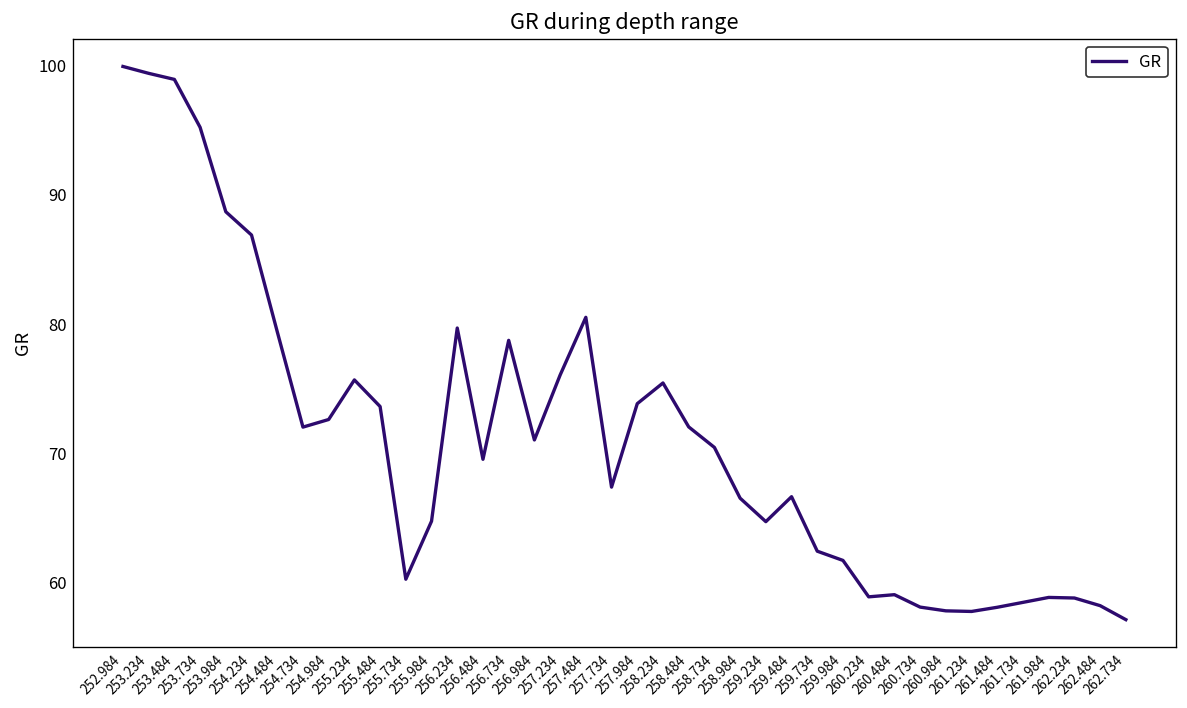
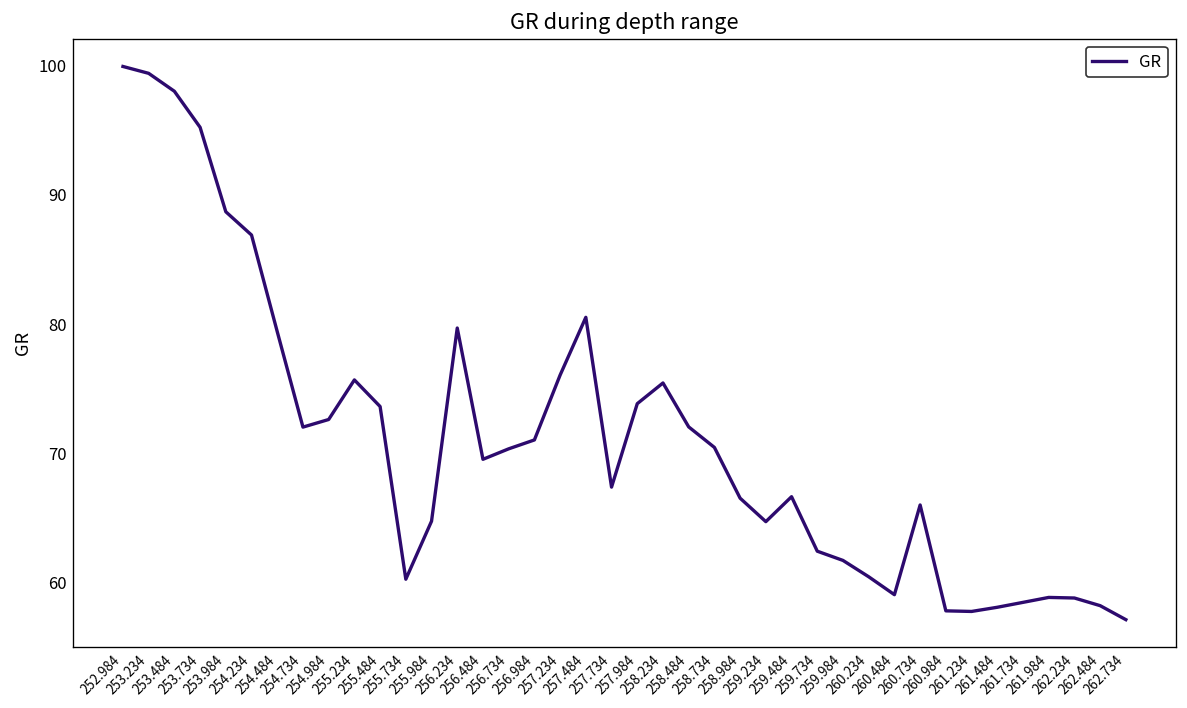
  {
    "252.984": 99.9,
    "253.234": 99.4,
-   "253.484": 98.9,
+   "253.484": 98.0,
    "253.734": 95.2,
    "253.984": 88.7,
    "254.234": 86.9,
    "254.484": 79.4,
    "254.734": 72.0,
    "254.984": 72.6,
    "255.234": 75.7,
    "255.484": 73.6,
    "255.734": 60.3,
    "255.984": 64.8,
    "256.234": 79.7,
    "256.484": 69.6,
-   "256.734": 78.7,
+   "256.734": 70.4,
    "256.984": 71.1,
    "257.234": 76.1,
    "257.484": 80.5,
    "257.734": 67.4,
    "257.984": 73.9,
    "258.234": 75.5,
    "258.484": 72.1,
    "258.734": 70.5,
    "258.984": 66.5,
    "259.234": 64.7,
    "259.484": 66.7,
    "259.734": 62.5,
    "259.984": 61.7,
-   "260.234": 58.9,
+   "260.234": 60.5,
    "260.484": 59.1,
-   "260.734": 58.1,
+   "260.734": 66.0,
    "260.984": 57.8,
    "261.234": 57.8,
    "261.484": 58.1,
    "261.734": 58.5,
    "261.984": 58.9,
    "262.234": 58.8,
    "262.484": 58.2,
    "262.734": 57.2
  }
